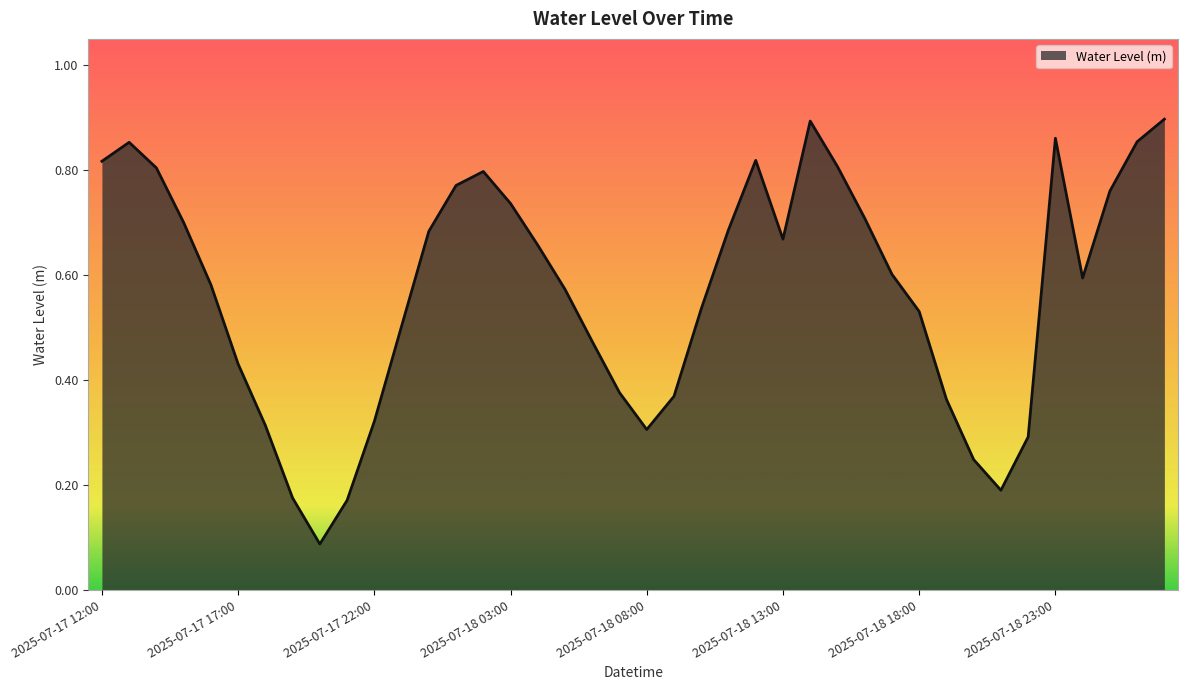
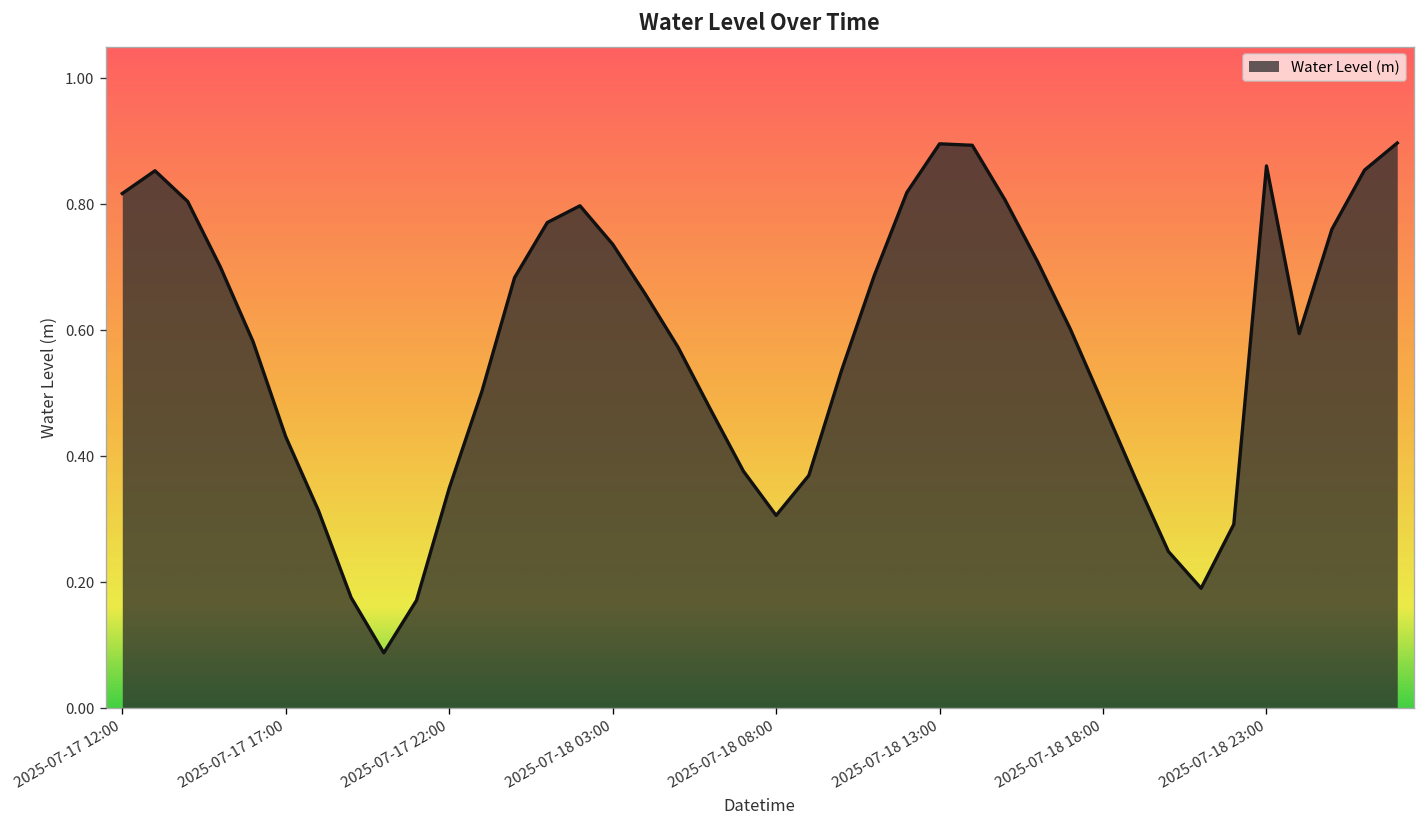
  {
    "2025-07-17 12:00": 0.82,
    "2025-07-17 17:00": 0.43,
-   "2025-07-17 22:00": 0.32,
+   "2025-07-17 22:00": 0.35,
    "2025-07-18 03:00": 0.74,
    "2025-07-18 08:00": 0.31,
-   "2025-07-18 13:00": 0.67,
-   "2025-07-18 18:00": 0.53,
+   "2025-07-18 13:00": 0.90,
+   "2025-07-18 18:00": 0.48,
    "2025-07-18 23:00": 0.86
  }
